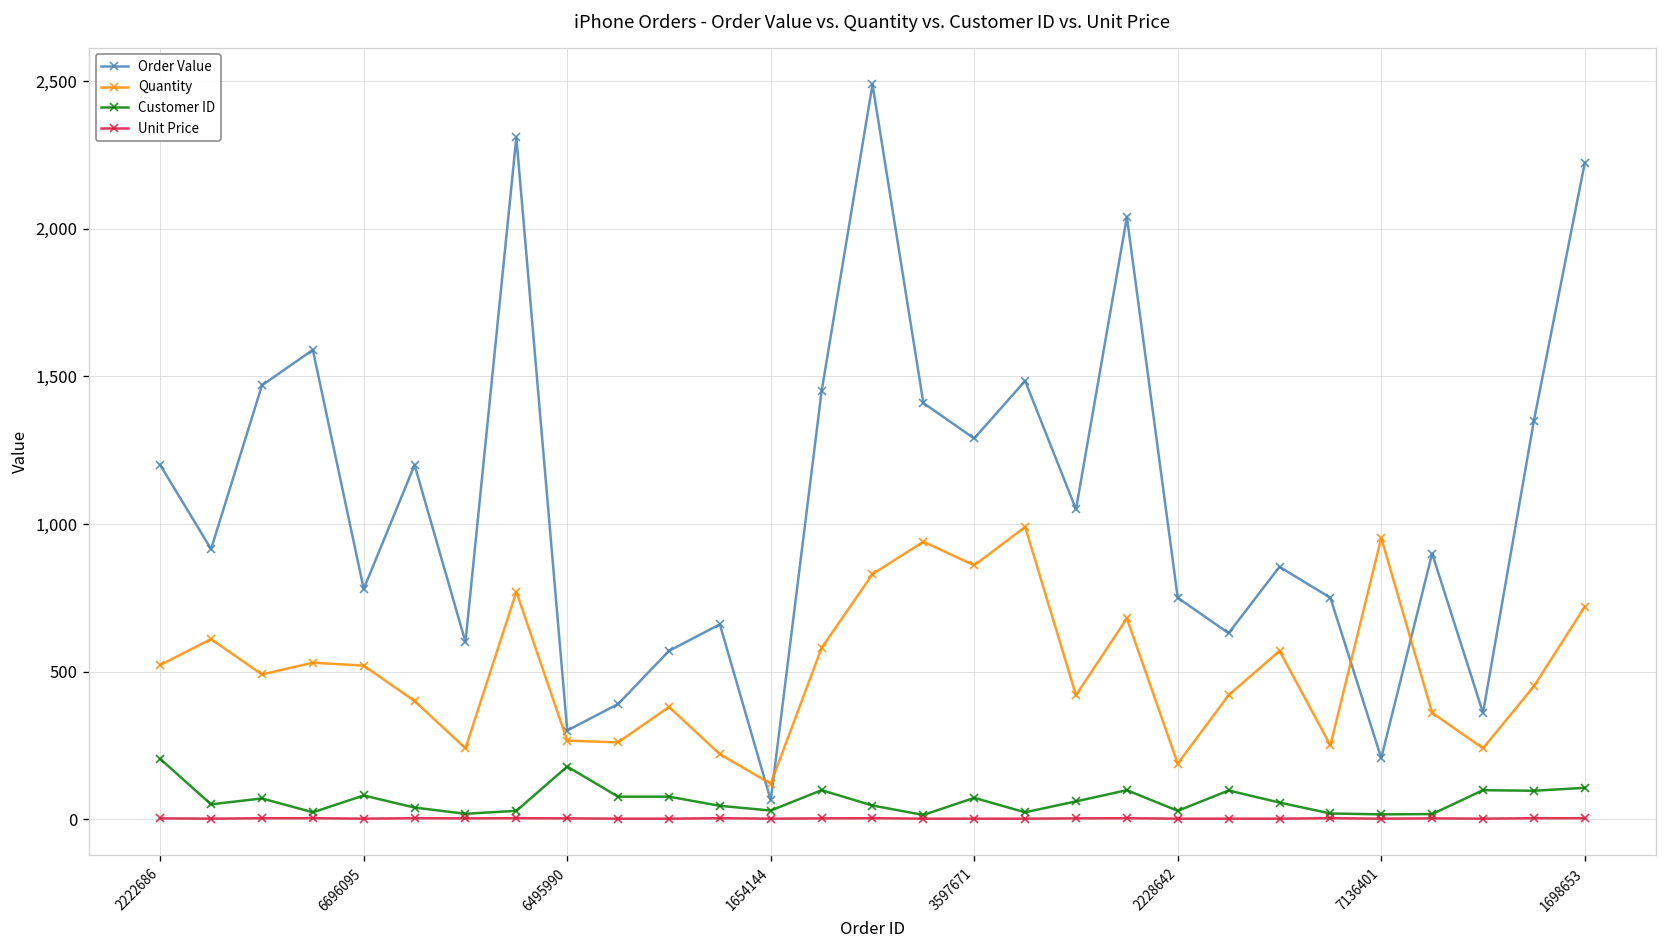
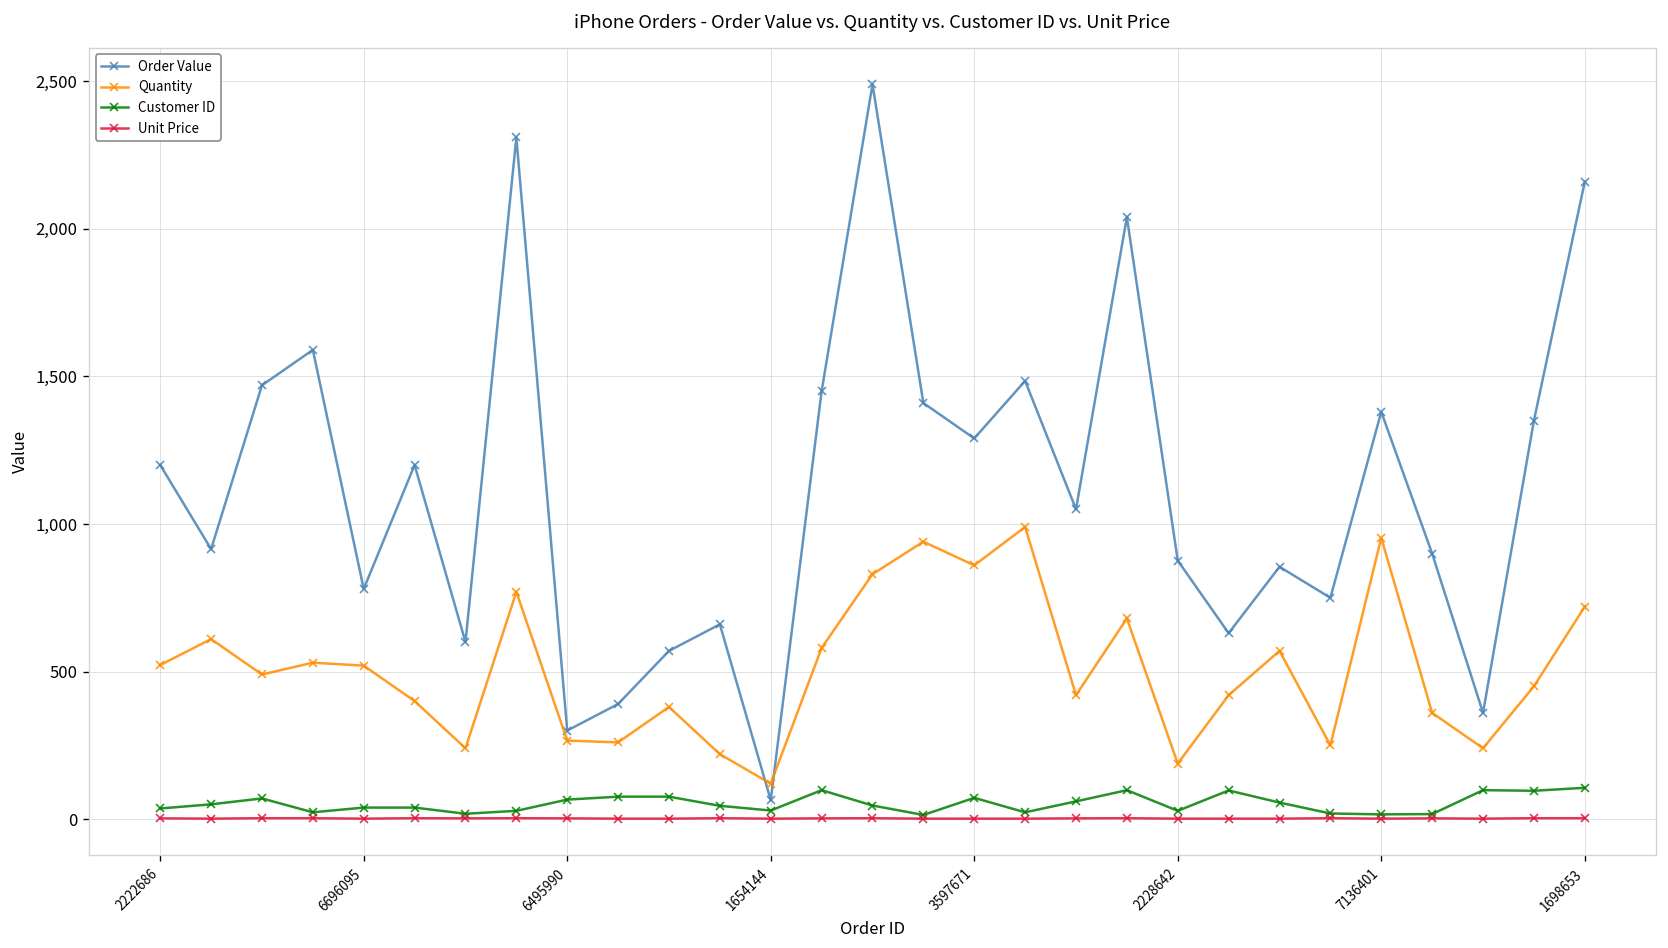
  {
    "Order Value": {
      "2222686": "1,200",
      "6696095": "780",
      "6495990": "300",
      "1654144": "60",
      "3597671": "1,290",
-     "2228642": "750",
-     "7136401": "210",
-     "1698653": "2,220"
+     "2228642": "880",
+     "7136401": "1,380",
+     "1698653": "2,160"
    },
    "Quantity": {
      "2222686": "520",
      "6696095": "520",
      "6495990": "270",
      "1654144": "120",
      "3597671": "860",
      "2228642": "190",
      "7136401": "950",
      "1698653": "720"
    },
    "Customer ID": {
-     "2222686": "200",
-     "6696095": "80",
-     "6495990": "180",
+     "2222686": "40",
+     "6696095": "40",
+     "6495990": "70",
      "1654144": "30",
      "3597671": "70",
      "2228642": "30",
      "7136401": "20",
      "1698653": "110"
    },
    "Unit Price": {
      "2222686": "0",
      "6696095": "0",
      "6495990": "0",
      "1654144": "0",
      "3597671": "0",
      "2228642": "0",
      "7136401": "0",
      "1698653": "0"
    }
  }
